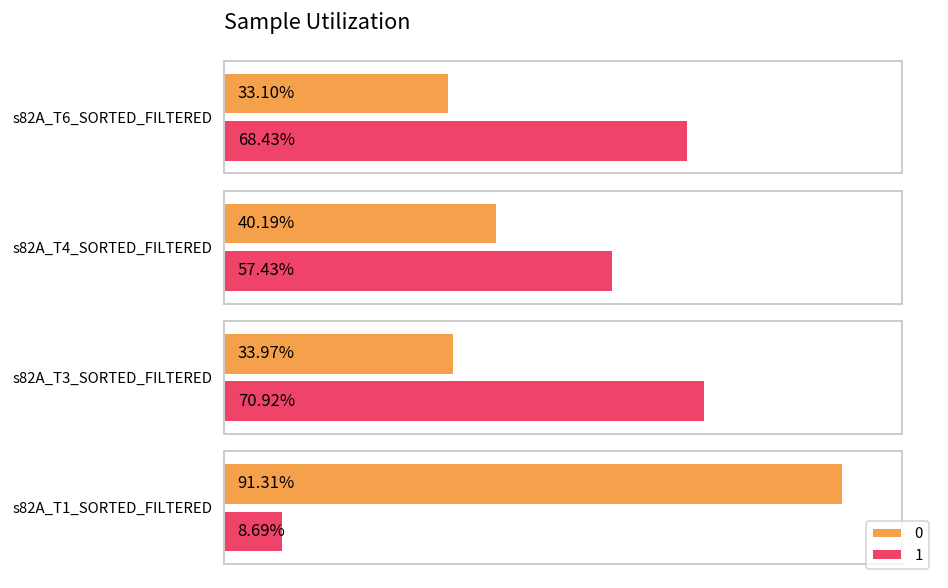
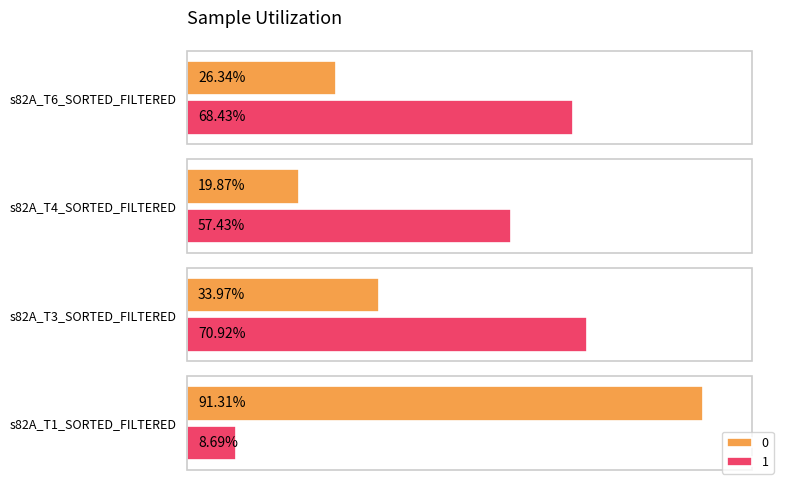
  {
    "0": {
-     "s82A_T6_SORTED_FILTERED": "33.10%",
-     "s82A_T4_SORTED_FILTERED": "40.19%",
+     "s82A_T6_SORTED_FILTERED": "26.34%",
+     "s82A_T4_SORTED_FILTERED": "19.87%",
      "s82A_T3_SORTED_FILTERED": "33.97%",
      "s82A_T1_SORTED_FILTERED": "91.31%"
    },
    "1": {
      "s82A_T6_SORTED_FILTERED": "68.43%",
      "s82A_T4_SORTED_FILTERED": "57.43%",
      "s82A_T3_SORTED_FILTERED": "70.92%",
      "s82A_T1_SORTED_FILTERED": "8.69%"
    }
  }
